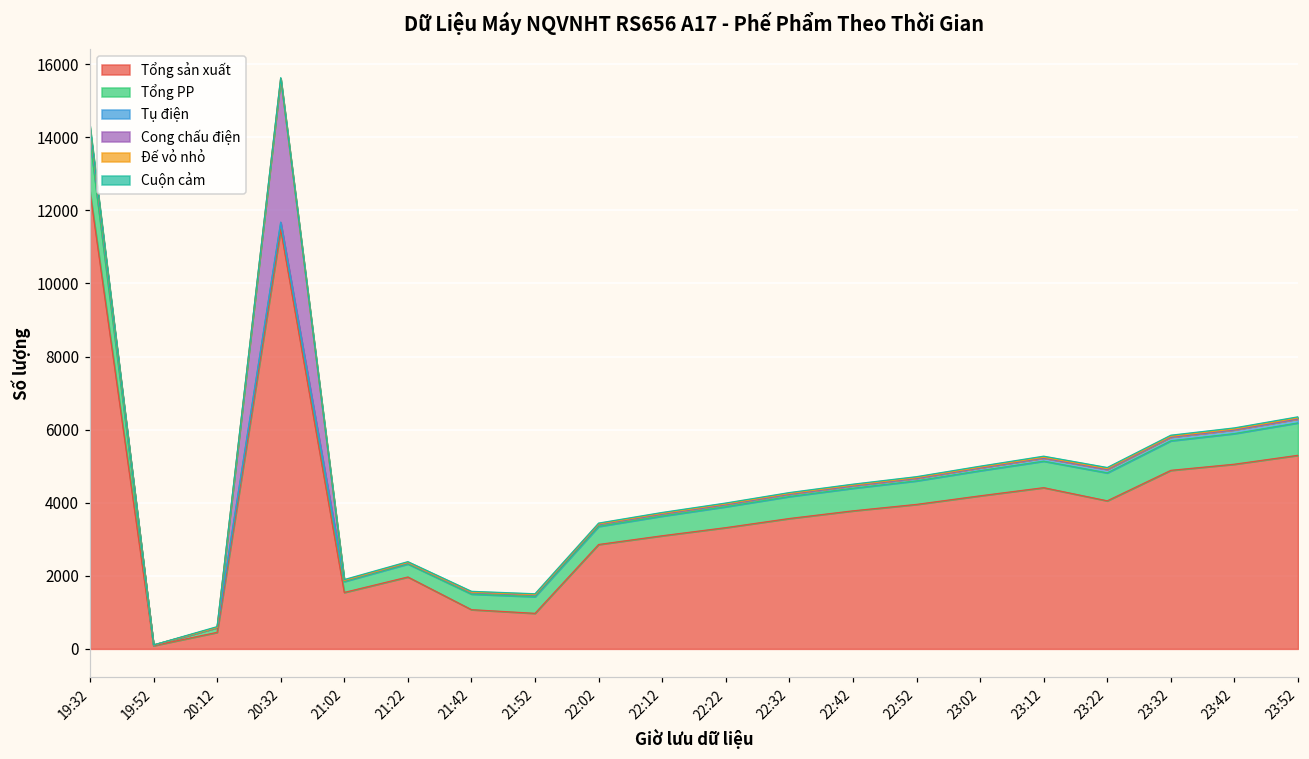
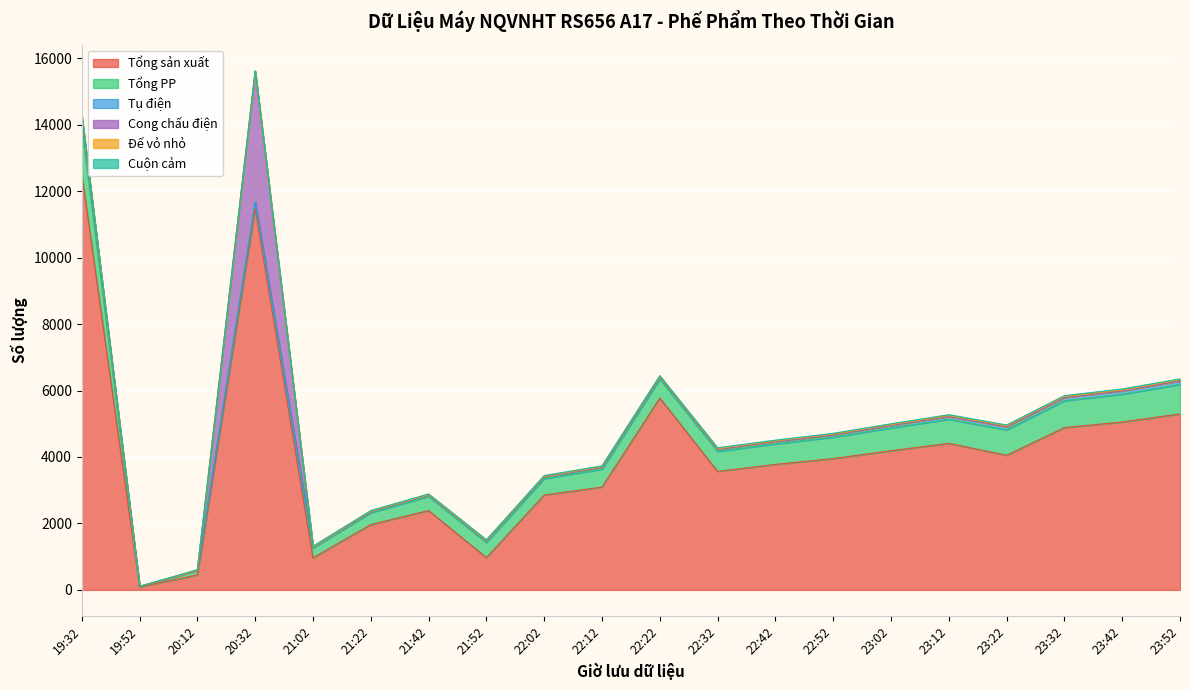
  {
    "Tổng sản xuất": {
      "19:32": 12500,
      "20:12": 500,
      "20:32": 11500,
-     "21:02": 1500,
+     "21:02": 1000,
      "21:22": 2000,
-     "21:42": 1100,
+     "21:42": 2400,
      "21:52": 1000,
      "22:02": 2900,
      "22:12": 3100,
-     "22:22": 3300,
+     "22:22": 5800,
      "22:32": 3600,
      "22:42": 3800,
      "22:52": 4000,
      "23:02": 4200,
      "23:12": 4400,
      "23:22": 4100,
      "23:32": 4900,
      "23:42": 5100,
      "23:52": 5300
    }
  }
